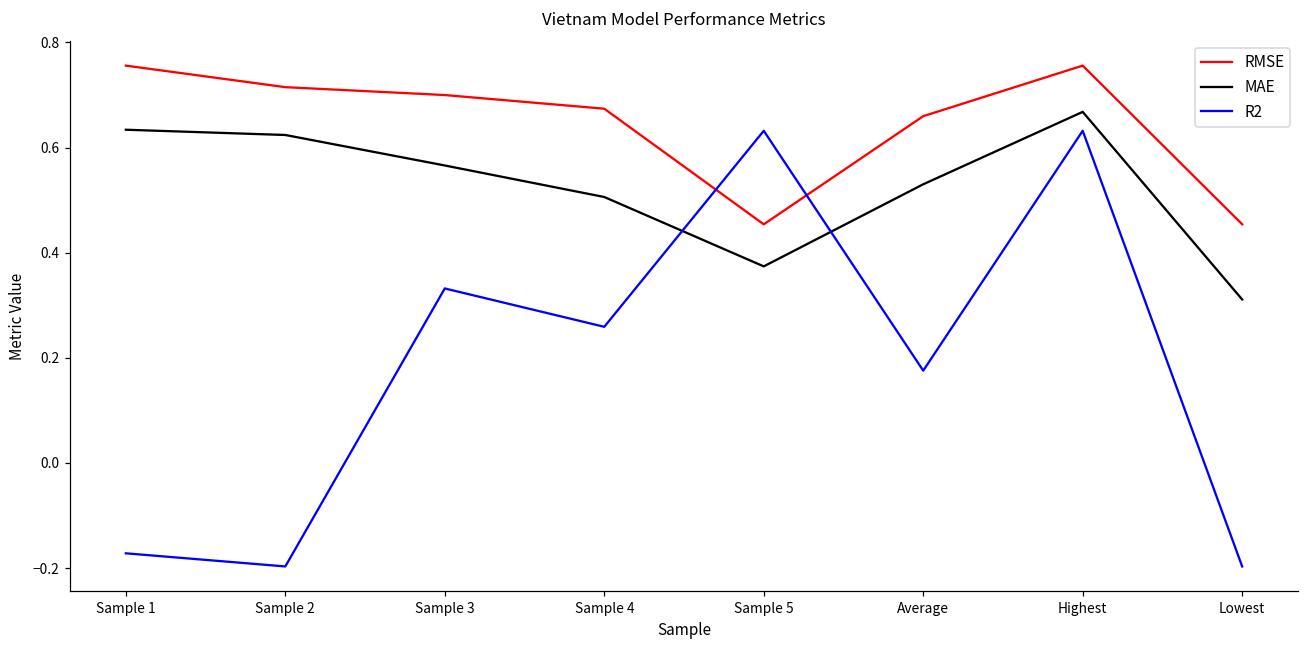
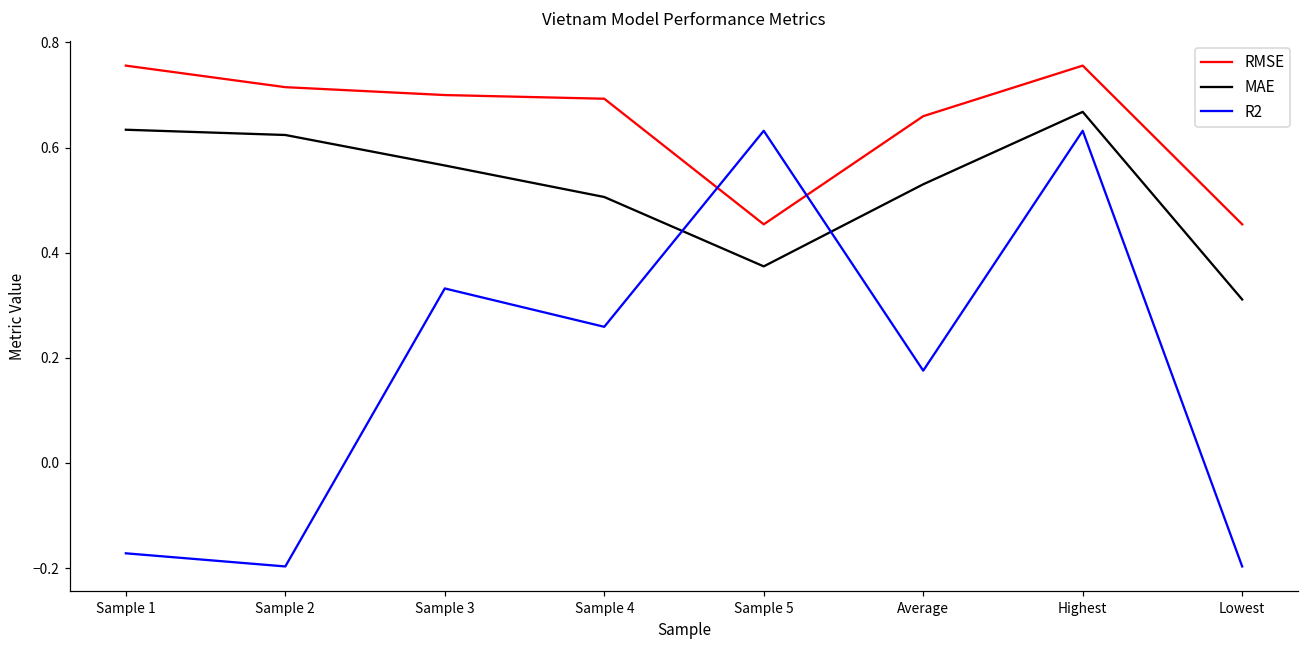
  {
    "RMSE": {
      "Sample 1": 0.76,
      "Sample 2": 0.72,
      "Sample 3": 0.70,
-     "Sample 4": 0.67,
+     "Sample 4": 0.69,
      "Sample 5": 0.45,
      "Average": 0.66,
      "Highest": 0.76,
      "Lowest": 0.45
    },
    "MAE": {
      "Sample 1": 0.63,
      "Sample 2": 0.62,
      "Sample 3": 0.57,
      "Sample 4": 0.51,
      "Sample 5": 0.37,
      "Average": 0.53,
      "Highest": 0.67,
      "Lowest": 0.31
    },
    "R2": {
      "Sample 1": -0.17,
      "Sample 2": -0.20,
      "Sample 3": 0.33,
      "Sample 4": 0.26,
      "Sample 5": 0.63,
      "Average": 0.18,
      "Highest": 0.63,
      "Lowest": -0.20
    }
  }
